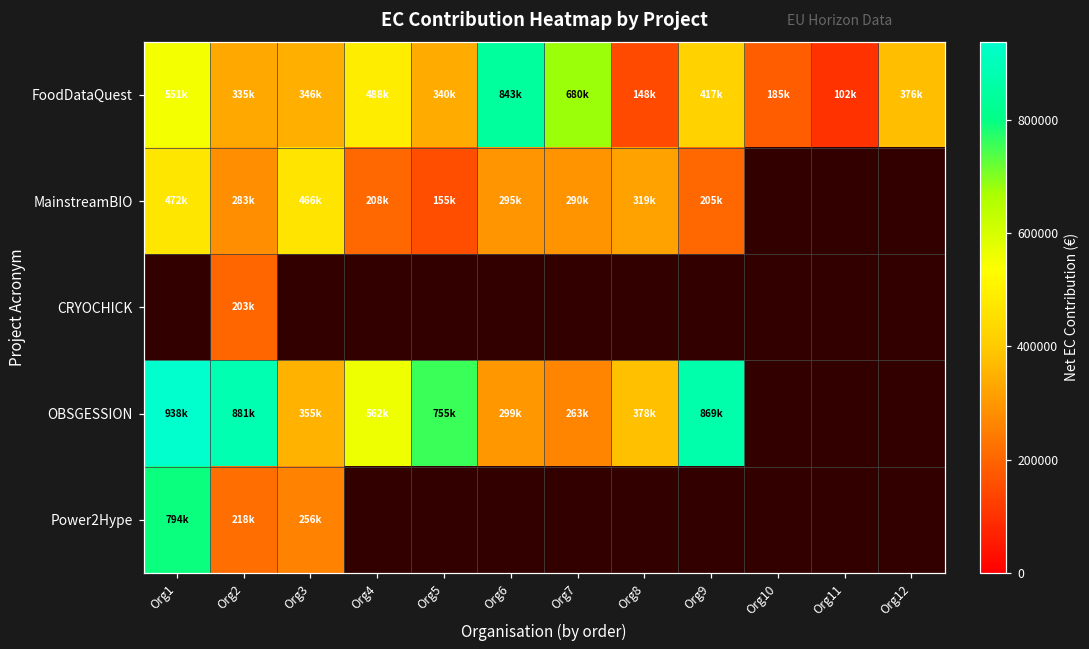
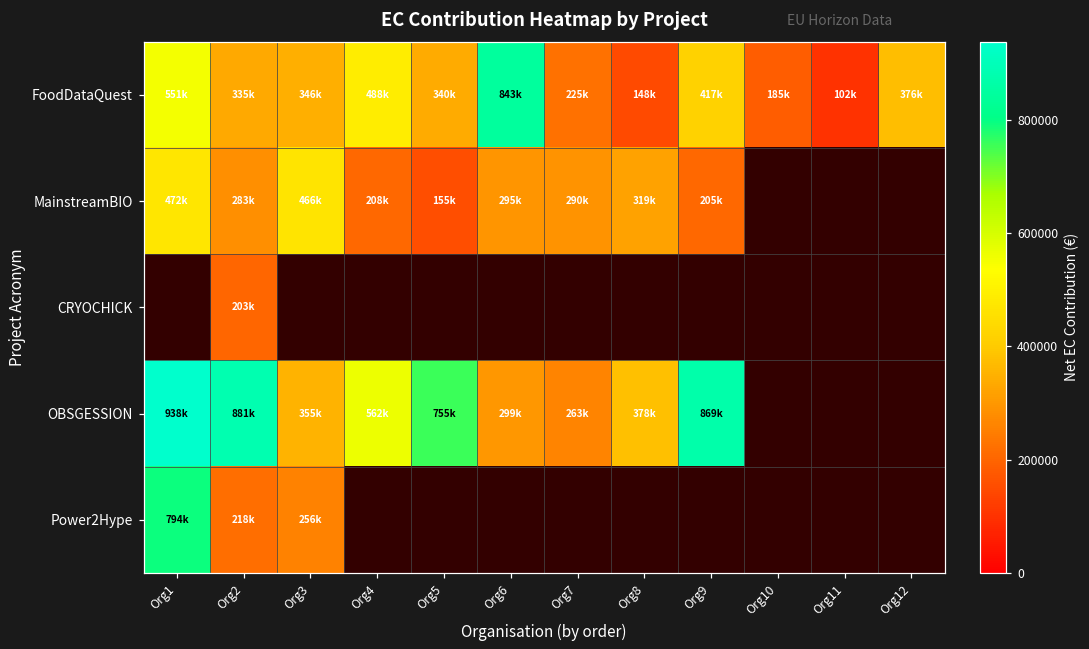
  {
    "FoodDataQuest": {
      "Org1": "551k",
      "Org2": "335k",
      "Org3": "346k",
      "Org4": "488k",
      "Org5": "340k",
      "Org6": "843k",
-     "Org7": "680k",
+     "Org7": "225k",
      "Org8": "148k",
      "Org9": "417k",
      "Org10": "185k",
      "Org11": "102k",
      "Org12": "376k"
    },
    "MainstreamBIO": {
      "Org1": "472k",
      "Org2": "283k",
      "Org3": "466k",
      "Org4": "208k",
      "Org5": "155k",
      "Org6": "295k",
      "Org7": "290k",
      "Org8": "319k",
      "Org9": "205k"
    },
    "CRYOCHICK": {
      "Org2": "203k"
    },
    "OBSGESSION": {
      "Org1": "938k",
      "Org2": "881k",
      "Org3": "355k",
      "Org4": "562k",
      "Org5": "755k",
      "Org6": "299k",
      "Org7": "263k",
      "Org8": "378k",
      "Org9": "869k"
    },
    "Power2Hype": {
      "Org1": "794k",
      "Org2": "218k",
      "Org3": "256k"
    }
  }
